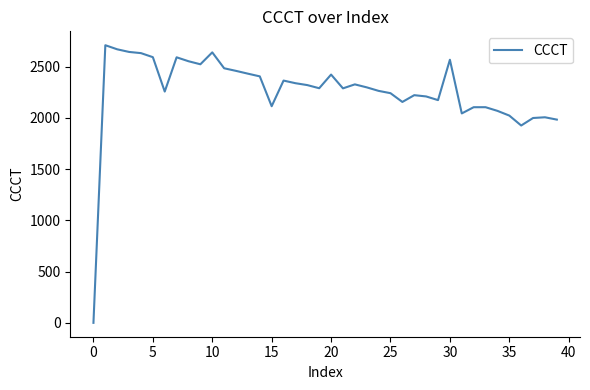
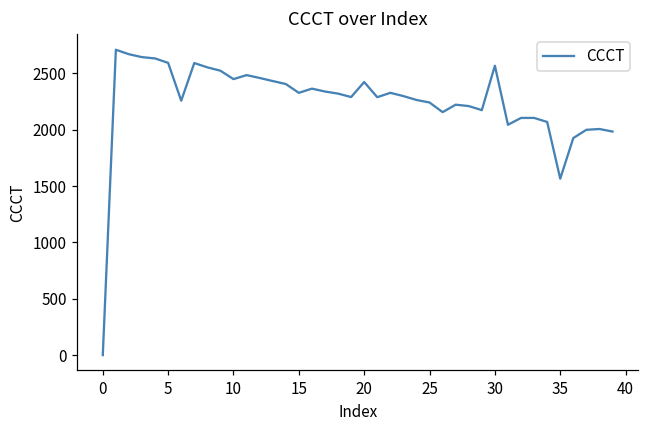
  {
    "0": 0,
    "5": 2590,
-   "10": 2640,
-   "15": 2110,
+   "10": 2450,
+   "15": 2330,
    "20": 2420,
    "25": 2240,
    "30": 2570,
-   "35": 2020
+   "35": 1560
  }
